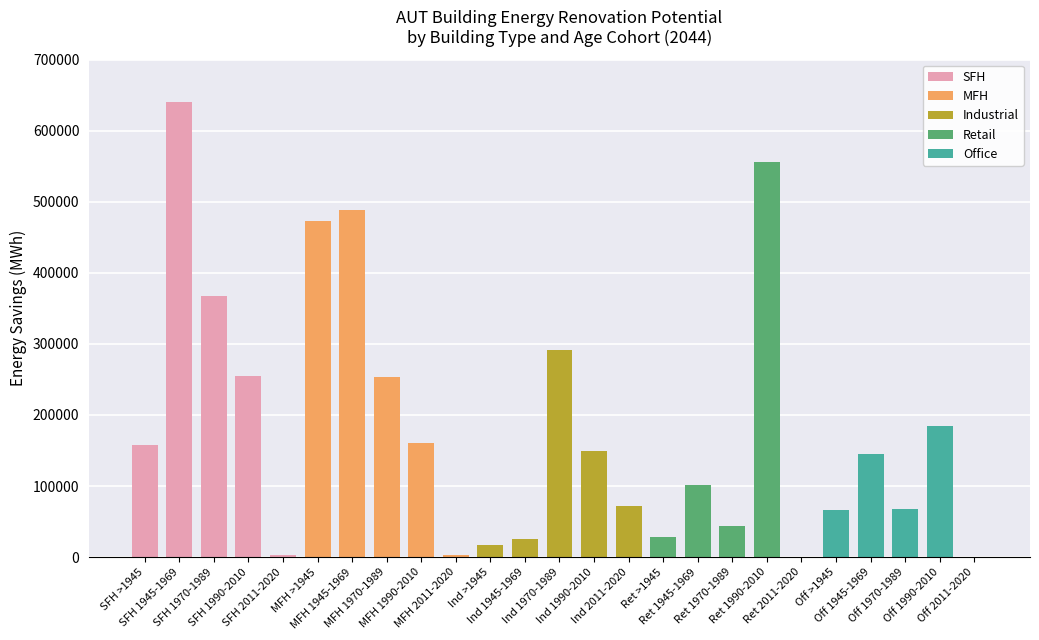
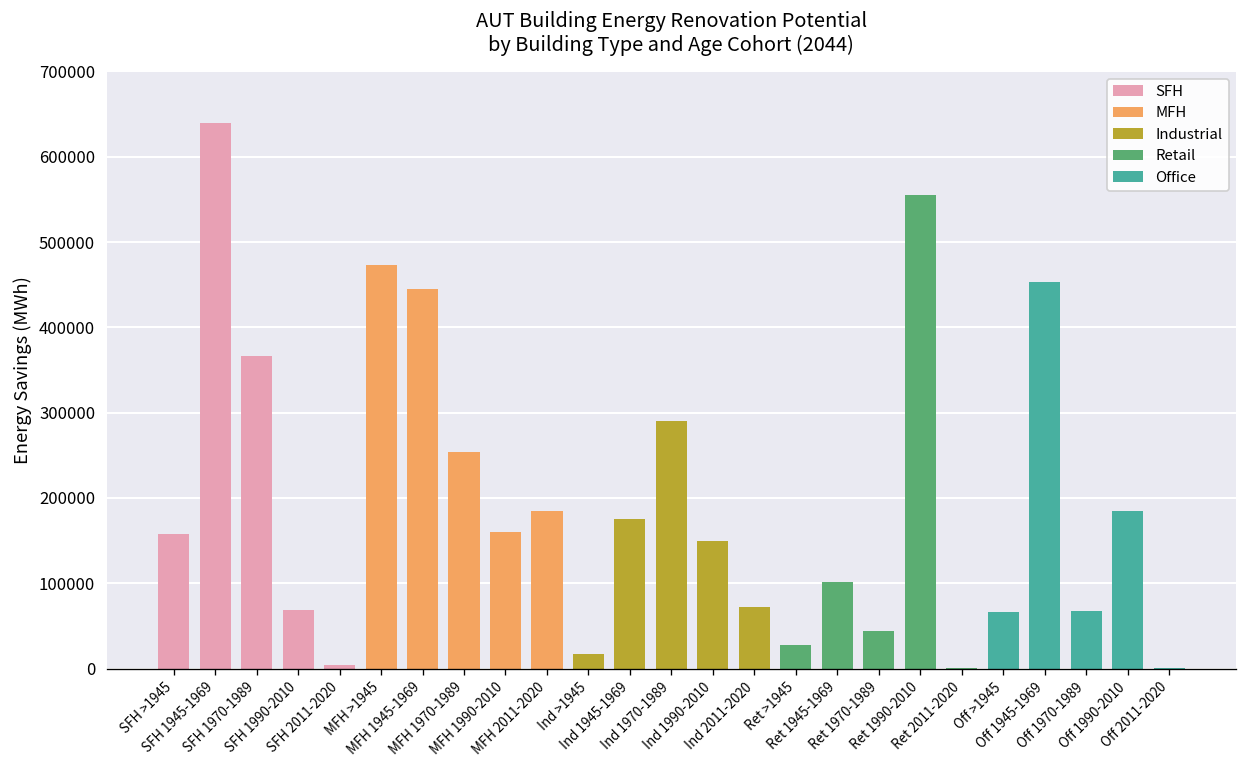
  {
    "SFH >1945": 160000,
    "SFH 1945-1969": 640000,
    "SFH 1970-1989": 370000,
-   "SFH 1990-2010": 250000,
+   "SFH 1990-2010": 70000,
    "SFH 2011-2020": 0,
    "MFH >1945": 470000,
-   "MFH 1945-1969": 490000,
+   "MFH 1945-1969": 440000,
    "MFH 1970-1989": 250000,
    "MFH 1990-2010": 160000,
-   "MFH 2011-2020": 0,
+   "MFH 2011-2020": 190000,
    "Ind >1945": 20000,
-   "Ind 1945-1969": 30000,
+   "Ind 1945-1969": 180000,
    "Ind 1970-1989": 290000,
    "Ind 1990-2010": 150000,
    "Ind 2011-2020": 70000,
    "Ret >1945": 30000,
    "Ret 1945-1969": 100000,
    "Ret 1970-1989": 40000,
    "Ret 1990-2010": 560000,
    "Off >1945": 70000,
-   "Off 1945-1969": 140000,
+   "Off 1945-1969": 450000,
    "Off 1970-1989": 70000,
    "Off 1990-2010": 180000
  }
